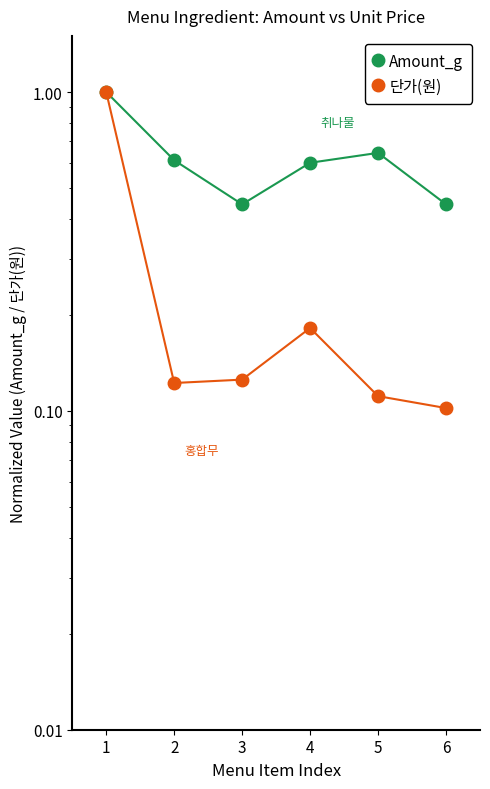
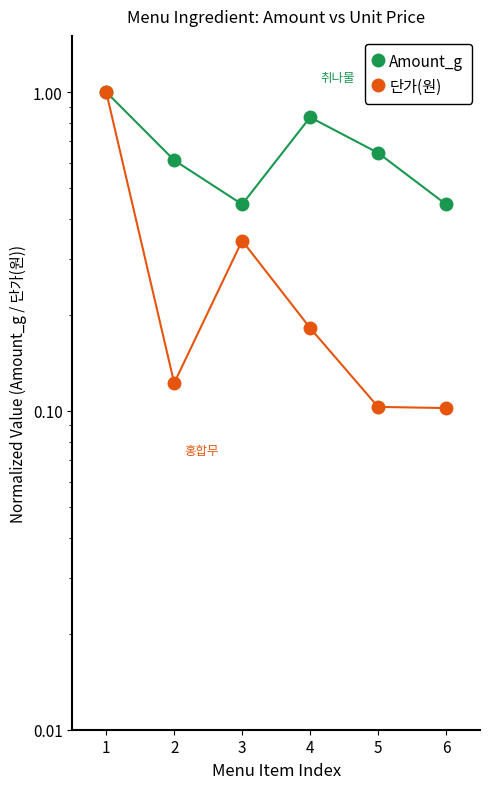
  {
    "Amount_g": {
      "2": 0.61,
      "3": 0.44,
-     "4": 0.60,
+     "4": 0.83,
      "5": 0.64,
      "6": 0.44
    },
    "단가(원)": {
      "2": 0.122,
-     "3": 0.125,
+     "3": 0.34,
      "4": 0.18,
-     "5": 0.111,
+     "5": 0.103,
      "6": 0.102
    }
  }
